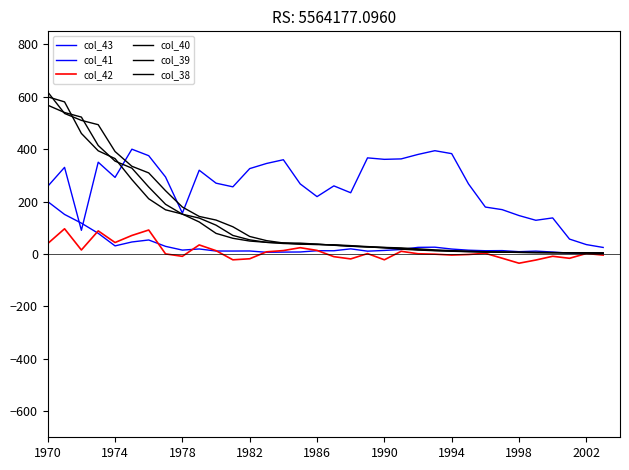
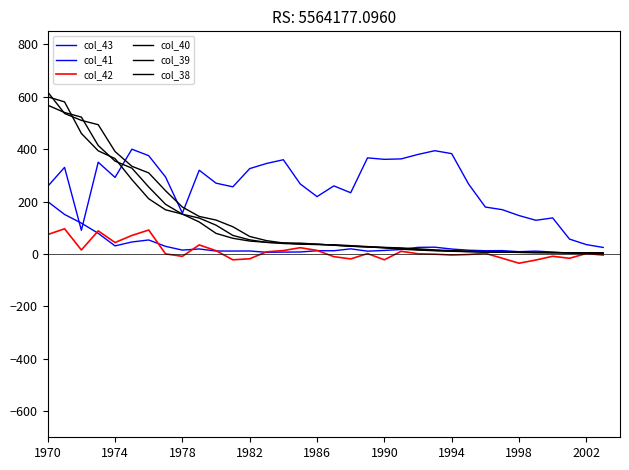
  {
    "col_42": {
-     "1970": 40,
+     "1970": 70,
      "1974": 40,
      "1978": -10,
      "1982": -20,
      "1990": -20,
      "1994": 0,
      "1998": -40
    }
  }
